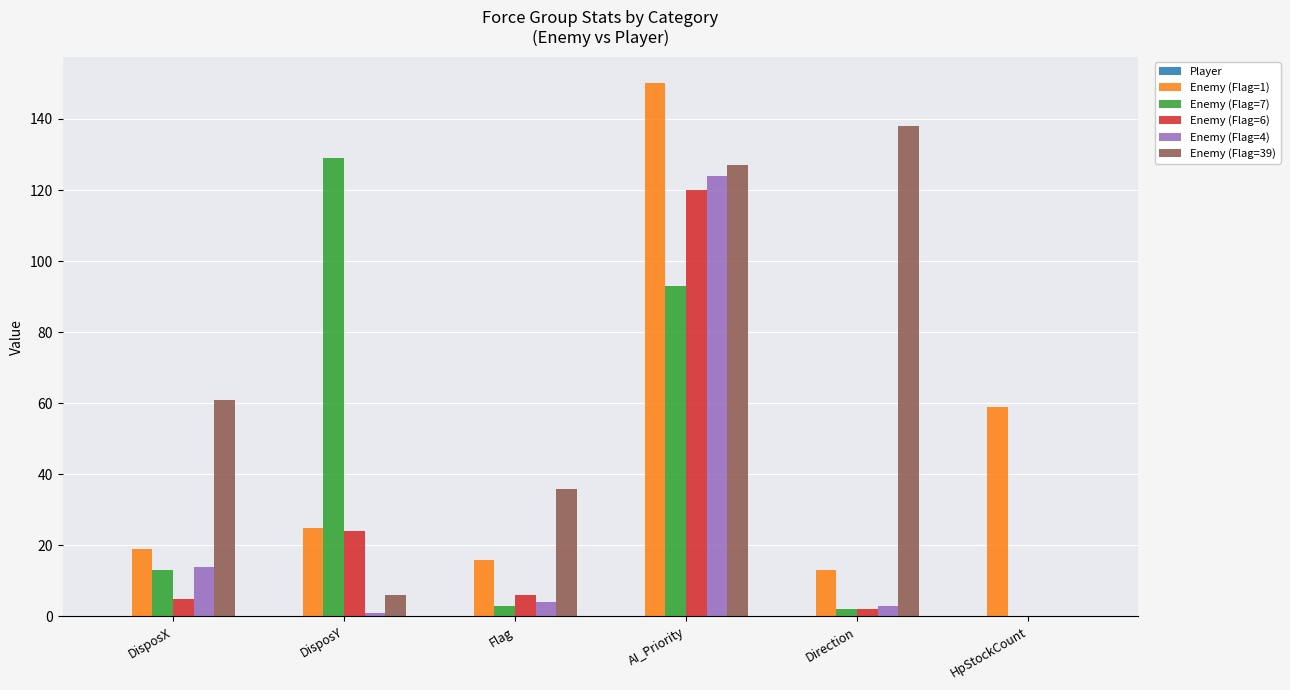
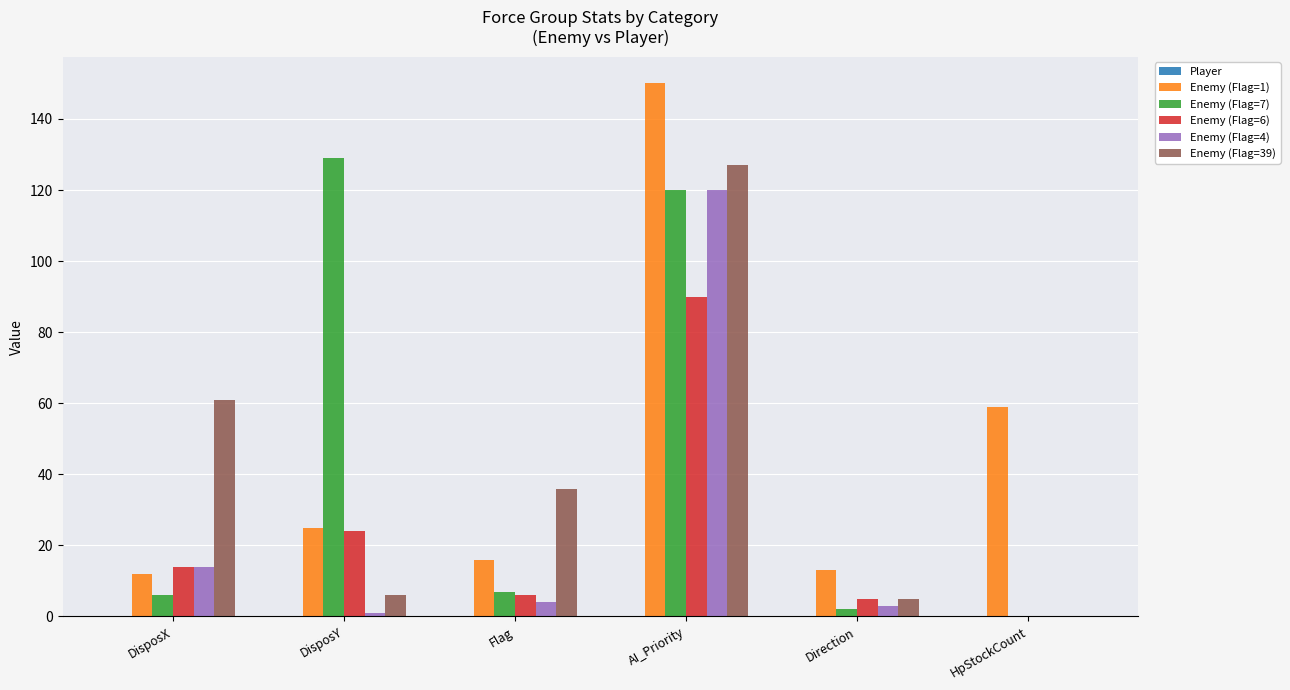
  {
    "Player": {
      "DisposX": 0,
      "DisposY": 0,
      "Flag": 0,
      "AI_Priority": 0,
      "Direction": 0,
      "HpStockCount": 0
    },
    "Enemy (Flag=1)": {
-     "DisposX": 19,
+     "DisposX": 12,
      "DisposY": 25,
      "Flag": 16,
      "AI_Priority": 150,
      "Direction": 13,
      "HpStockCount": 59
    },
    "Enemy (Flag=7)": {
-     "DisposX": 13,
+     "DisposX": 6,
      "DisposY": 129,
-     "Flag": 3,
-     "AI_Priority": 93,
+     "Flag": 7,
+     "AI_Priority": 120,
      "Direction": 2,
      "HpStockCount": 0
    },
    "Enemy (Flag=6)": {
-     "DisposX": 5,
+     "DisposX": 14,
      "DisposY": 24,
      "Flag": 6,
-     "AI_Priority": 120,
-     "Direction": 2,
+     "AI_Priority": 90,
+     "Direction": 5,
      "HpStockCount": 0
    },
    "Enemy (Flag=4)": {
      "DisposX": 14,
      "DisposY": 1,
      "Flag": 4,
-     "AI_Priority": 124,
+     "AI_Priority": 120,
      "Direction": 3,
      "HpStockCount": 0
    },
    "Enemy (Flag=39)": {
      "DisposX": 61,
      "DisposY": 6,
      "Flag": 36,
      "AI_Priority": 127,
-     "Direction": 138,
+     "Direction": 5,
      "HpStockCount": 0
    }
  }
